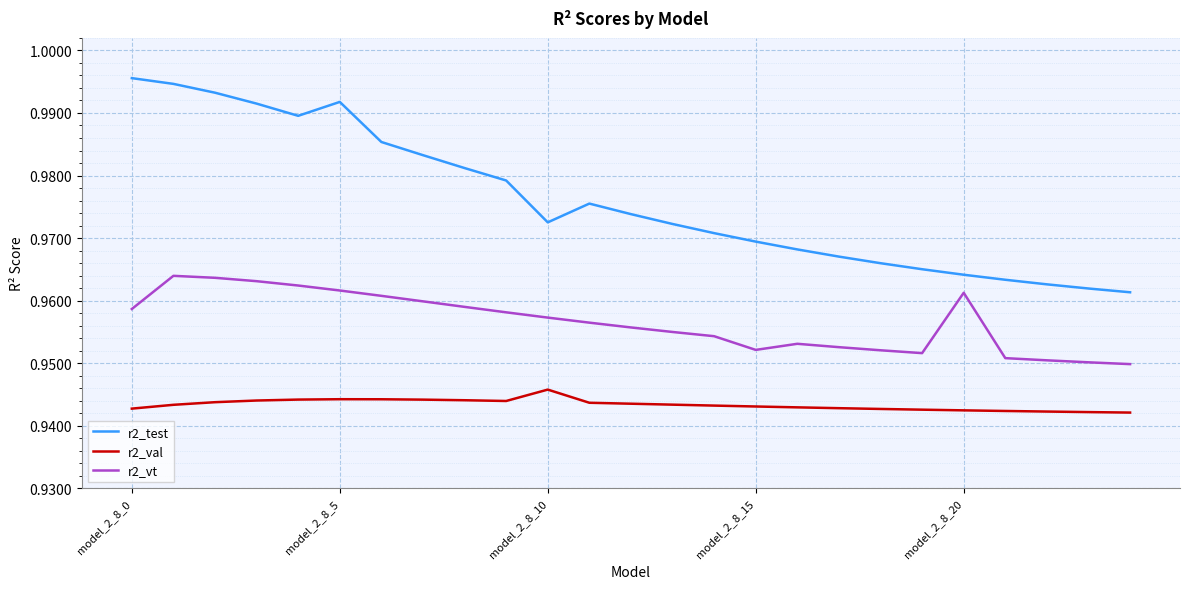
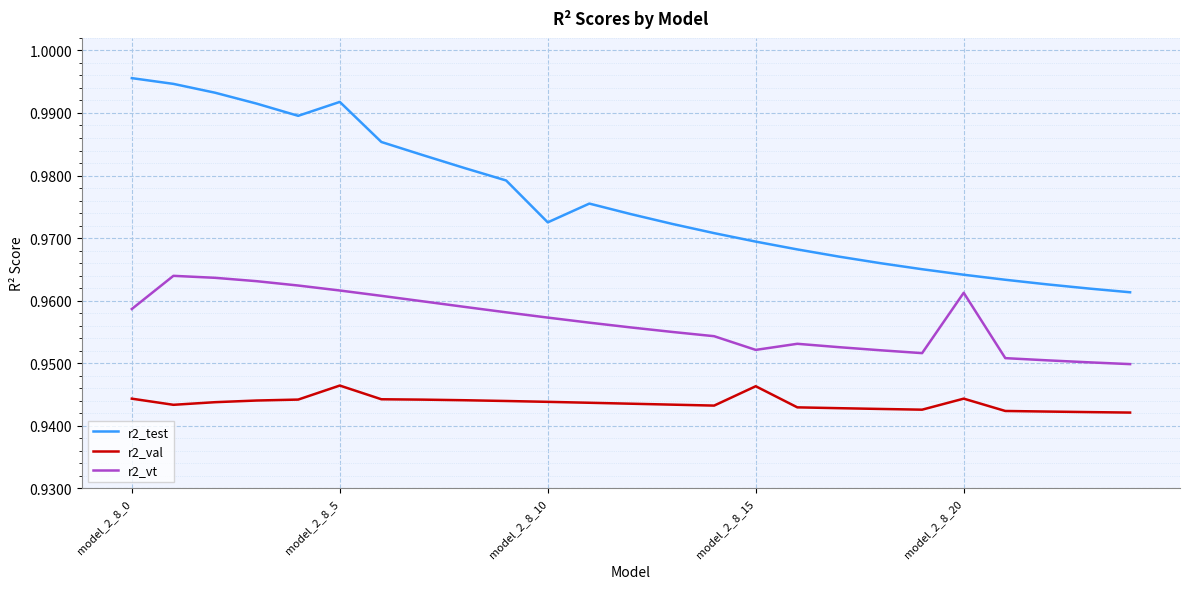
  {
    "r2_test": {
      "model_2_8_0": 0.996,
      "model_2_8_5": 0.992,
      "model_2_8_10": 0.973,
      "model_2_8_15": 0.969,
      "model_2_8_20": 0.964
    },
    "r2_val": {
-     "model_2_8_0": 0.943,
-     "model_2_8_5": 0.944,
-     "model_2_8_10": 0.946,
-     "model_2_8_15": 0.943,
-     "model_2_8_20": 0.942
+     "model_2_8_0": 0.944,
+     "model_2_8_5": 0.946,
+     "model_2_8_10": 0.944,
+     "model_2_8_15": 0.946,
+     "model_2_8_20": 0.944
    },
    "r2_vt": {
      "model_2_8_0": 0.959,
      "model_2_8_5": 0.962,
      "model_2_8_10": 0.957,
      "model_2_8_15": 0.952,
      "model_2_8_20": 0.961
    }
  }
